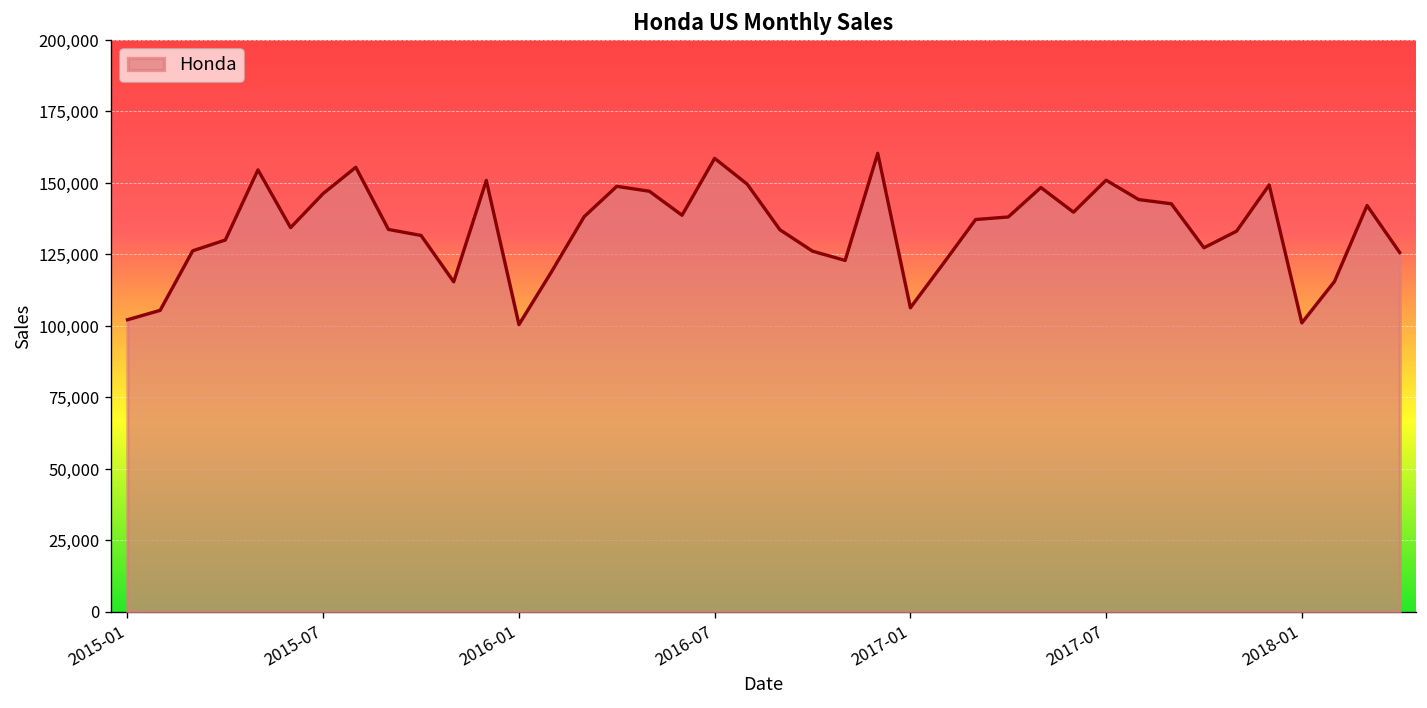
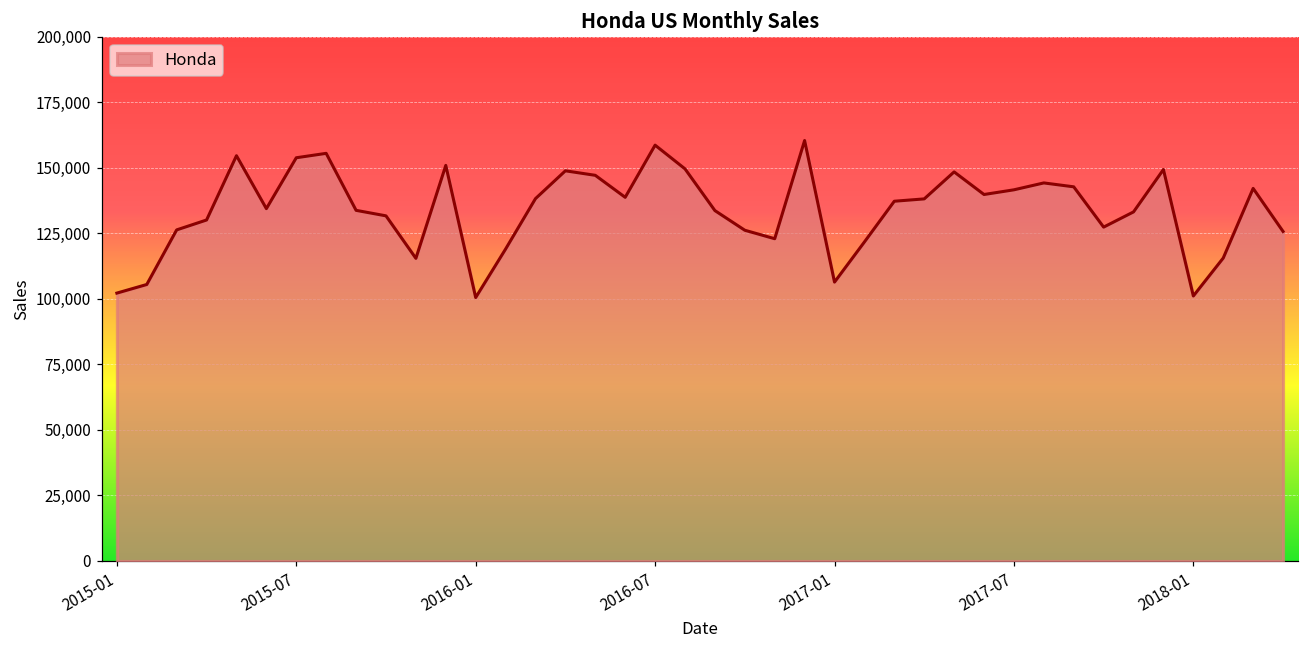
  {
    "2015-01": "102,000",
-   "2015-07": "146,000",
+   "2015-07": "154,000",
    "2016-01": "100,000",
    "2016-07": "159,000",
    "2017-01": "106,000",
-   "2017-07": "151,000",
+   "2017-07": "142,000",
    "2018-01": "101,000"
  }
